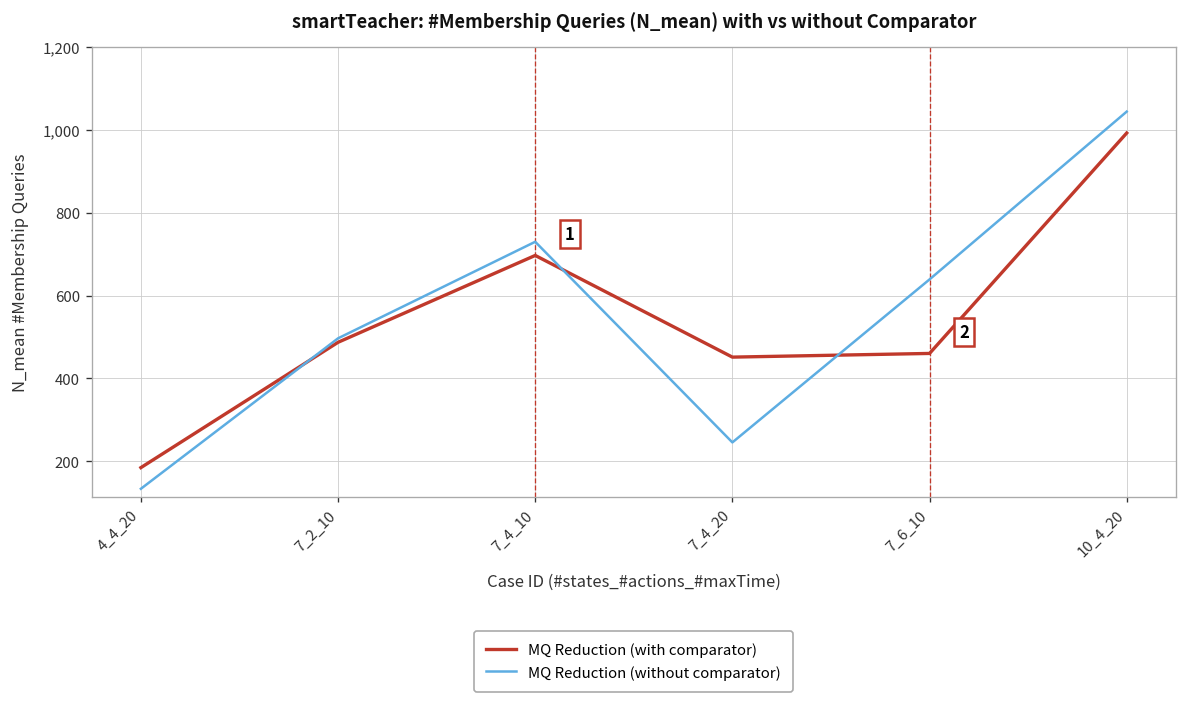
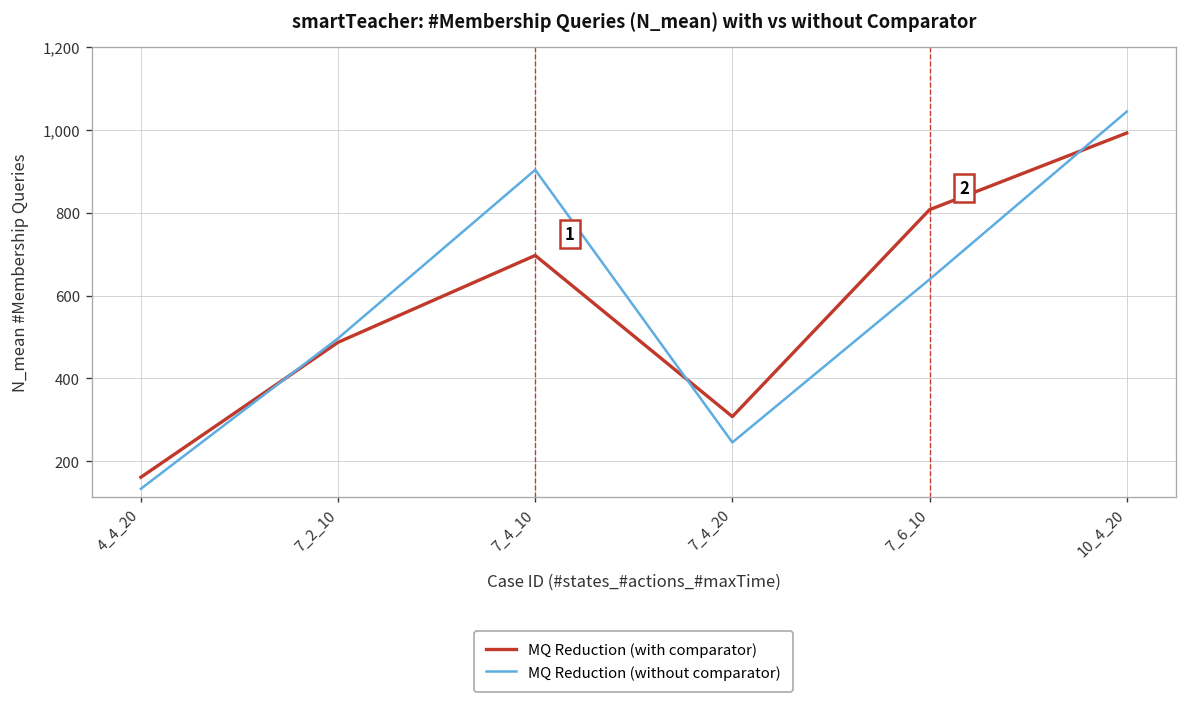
  {
    "MQ Reduction (with comparator)": {
-     "4_4_20": "180",
+     "4_4_20": "160",
      "7_2_10": "490",
      "7_4_10": "700",
-     "7_4_20": "450",
-     "7_6_10": "460",
+     "7_4_20": "310",
+     "7_6_10": "810",
      "10_4_20": "990"
    },
    "MQ Reduction (without comparator)": {
      "4_4_20": "130",
      "7_2_10": "500",
-     "7_4_10": "730",
+     "7_4_10": "900",
      "7_4_20": "250",
      "7_6_10": "640",
      "10_4_20": "1,040"
    }
  }
